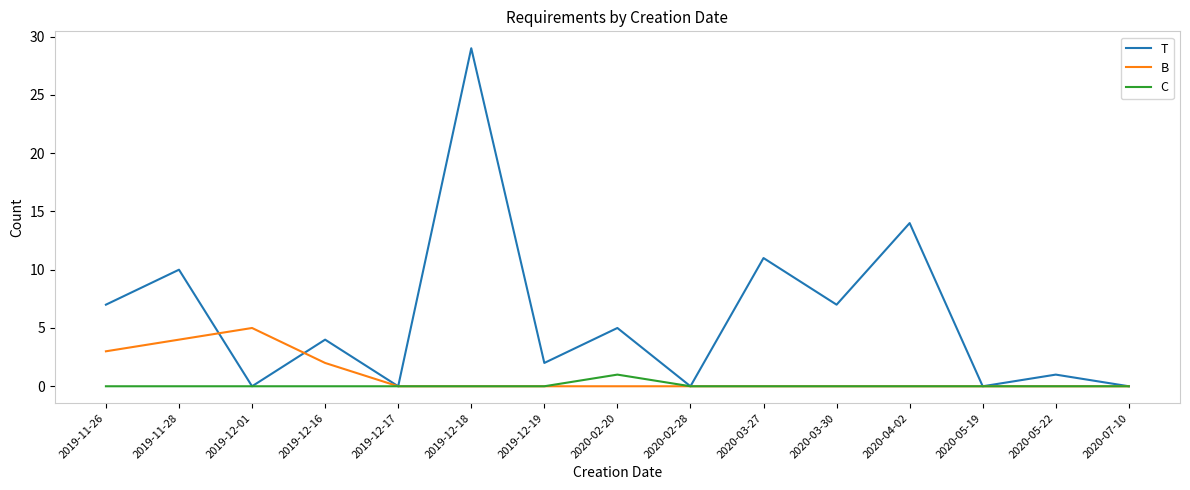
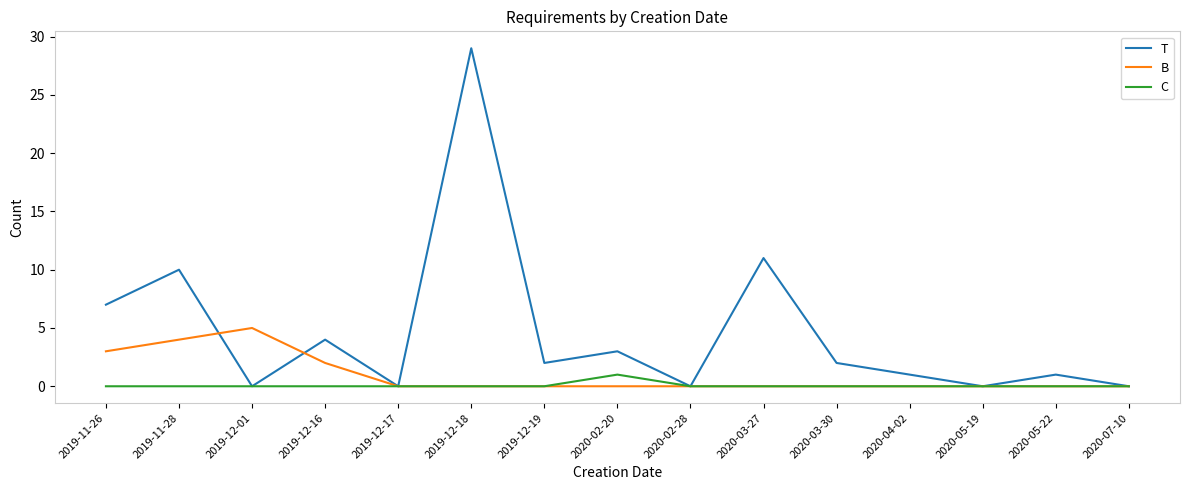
  {
    "T": {
      "2019-11-26": 7,
      "2019-11-28": 10,
      "2019-12-16": 4,
      "2019-12-18": 29,
      "2019-12-19": 2,
-     "2020-02-20": 5,
+     "2020-02-20": 3,
      "2020-03-27": 11,
-     "2020-03-30": 7,
-     "2020-04-02": 14,
+     "2020-03-30": 2,
+     "2020-04-02": 1,
      "2020-05-22": 1
    },
    "B": {
      "2019-11-26": 3,
      "2019-11-28": 4,
      "2019-12-01": 5,
      "2019-12-16": 2,
      "2020-02-20": 0
    },
    "C": {
      "2019-11-26": 0,
      "2019-11-28": 0,
      "2019-12-16": 0,
      "2020-02-20": 1
    }
  }
